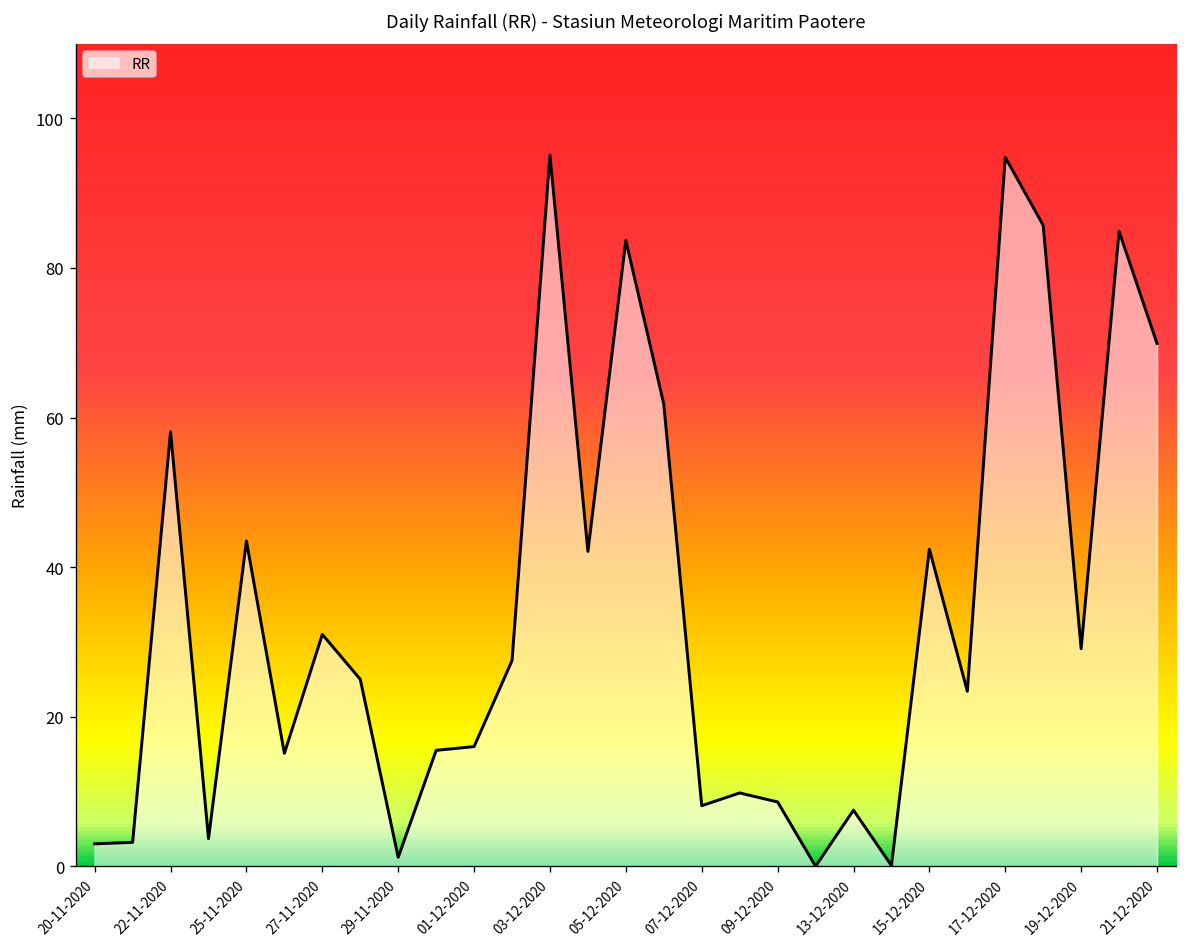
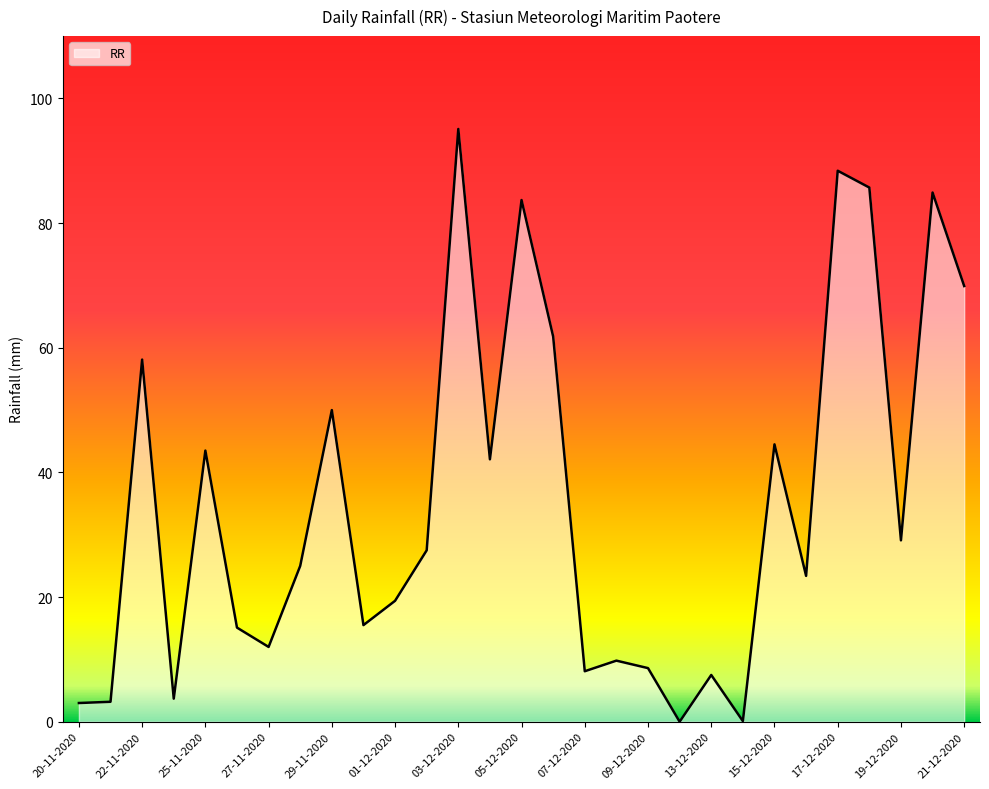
  {
    "20-11-2020": 3,
    "22-11-2020": 58,
    "25-11-2020": 44,
-   "27-11-2020": 31,
-   "29-11-2020": 1,
-   "01-12-2020": 16,
+   "27-11-2020": 12,
+   "29-11-2020": 50,
+   "01-12-2020": 19,
    "03-12-2020": 95,
    "05-12-2020": 84,
    "07-12-2020": 8,
    "09-12-2020": 9,
    "13-12-2020": 8,
-   "15-12-2020": 42,
-   "17-12-2020": 95,
+   "15-12-2020": 45,
+   "17-12-2020": 88,
    "19-12-2020": 29,
    "21-12-2020": 70
  }
